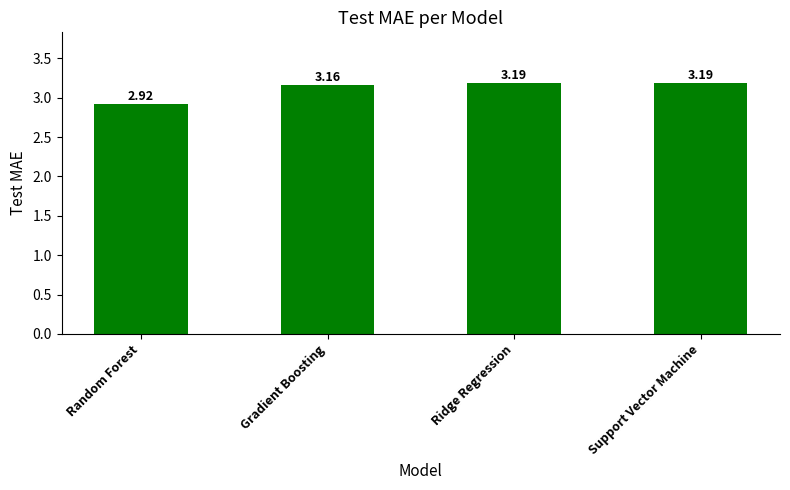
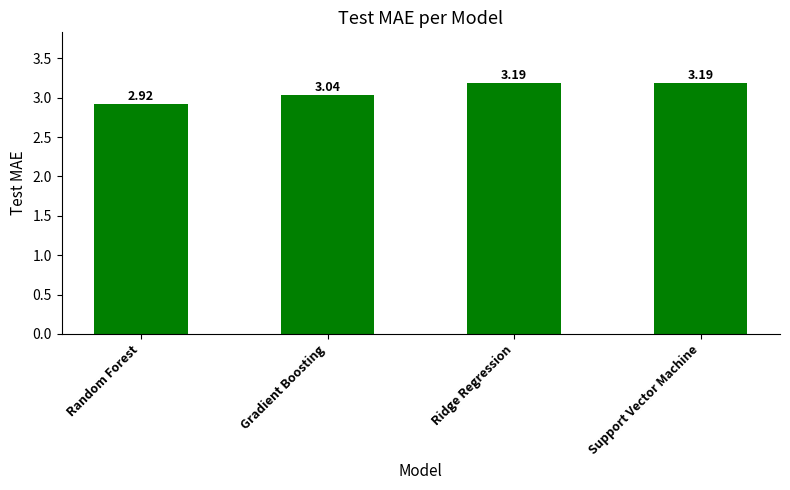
  {
    "Random Forest": 2.92,
-   "Gradient Boosting": 3.16,
+   "Gradient Boosting": 3.04,
    "Ridge Regression": 3.19,
    "Support Vector Machine": 3.19
  }
